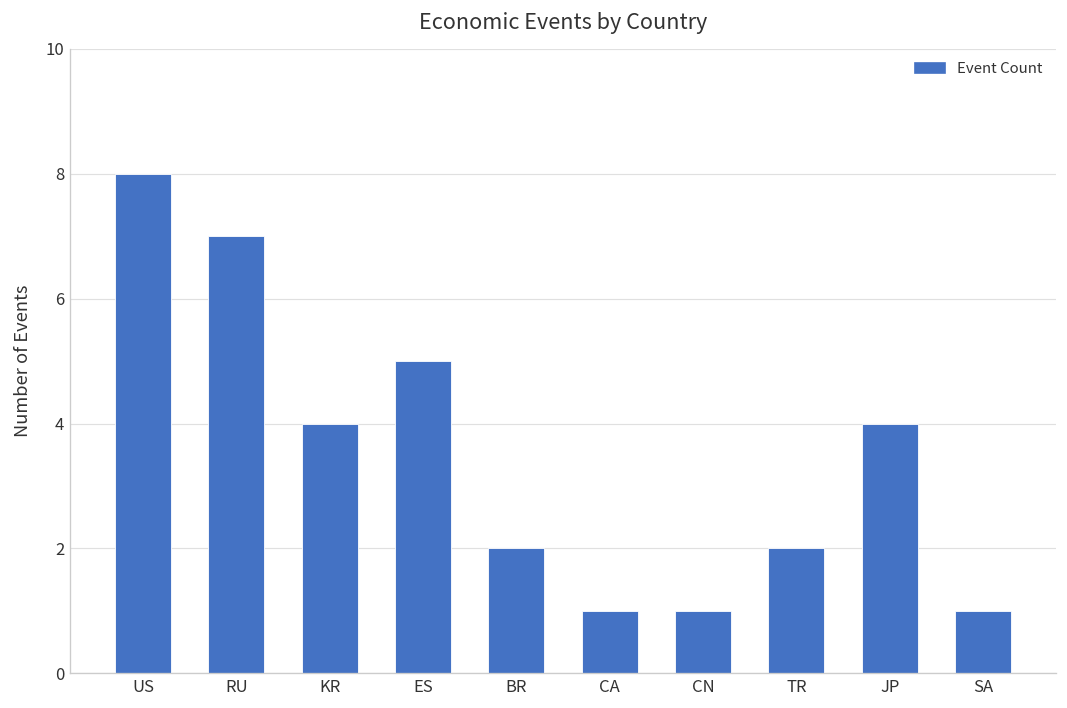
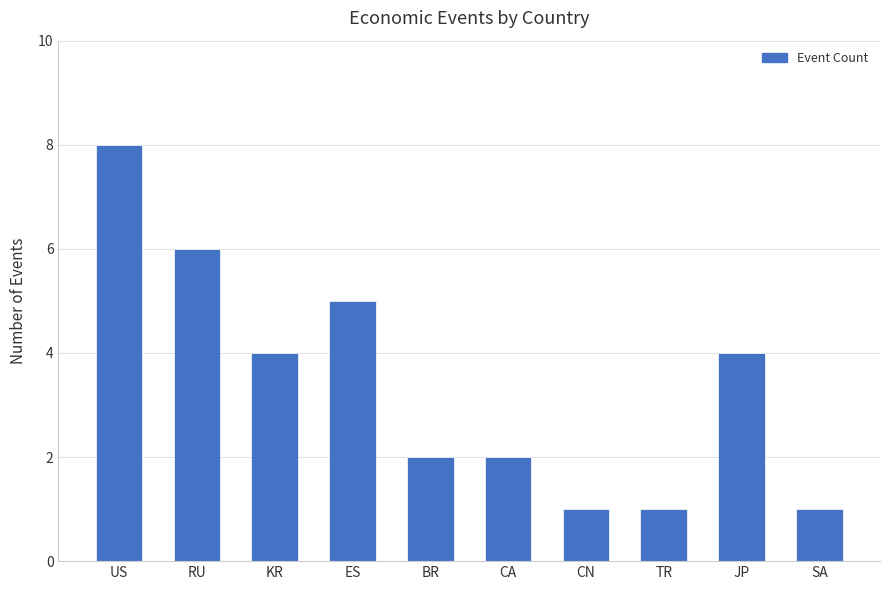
  {
    "US": 8,
-   "RU": 7,
+   "RU": 6,
    "KR": 4,
    "ES": 5,
    "BR": 2,
-   "CA": 1,
+   "CA": 2,
    "CN": 1,
-   "TR": 2,
+   "TR": 1,
    "JP": 4,
    "SA": 1
  }
